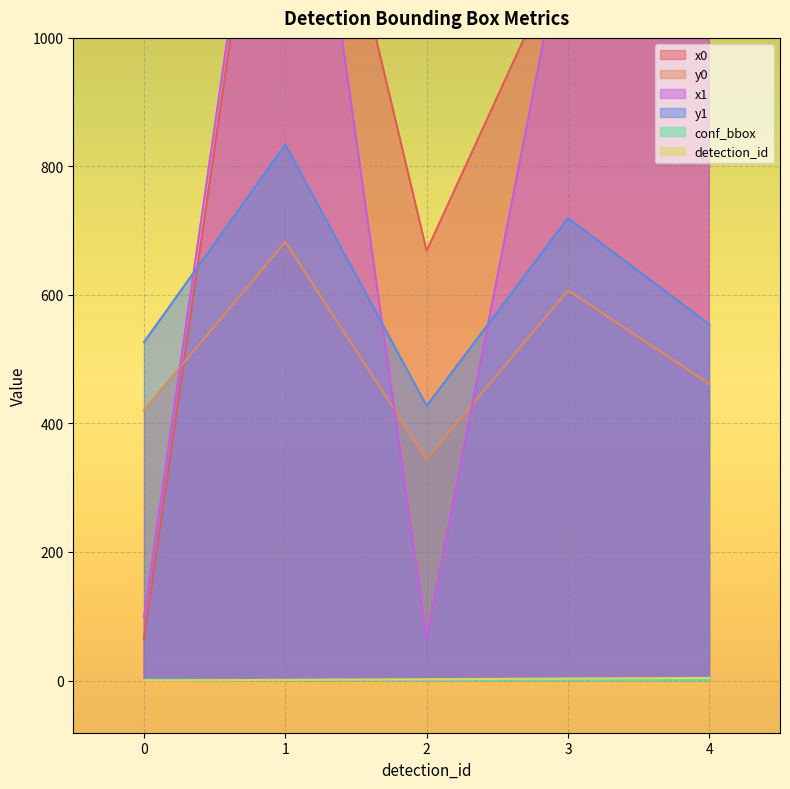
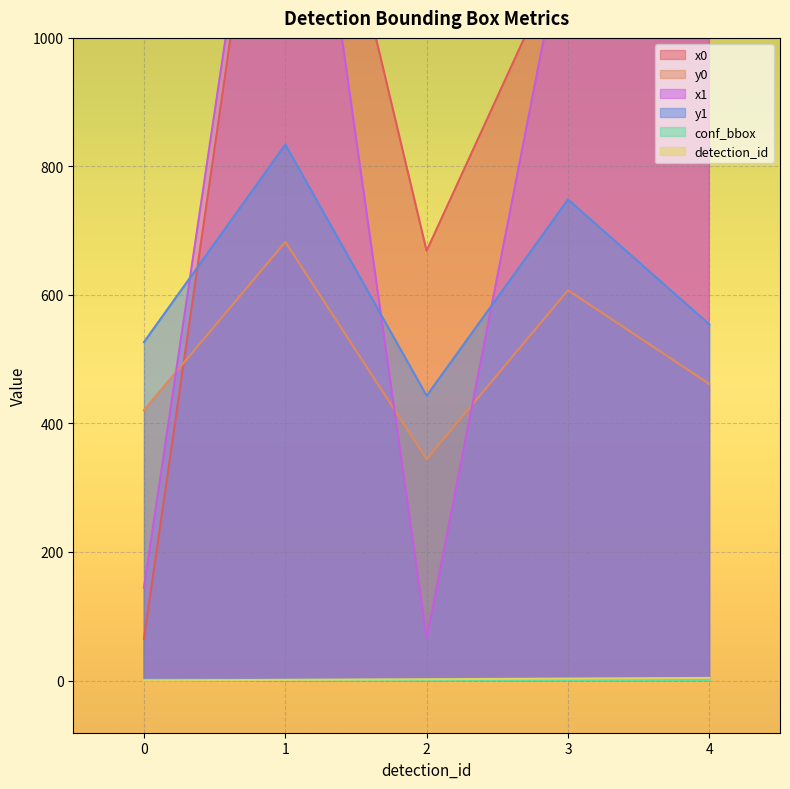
  {
    "x1": {
-     "0": 100,
+     "0": 140,
      "2": 70
    },
    "y1": {
      "0": 530,
      "1": 830,
-     "2": 430,
-     "3": 720,
+     "2": 440,
+     "3": 750,
      "4": 550
    }
  }
